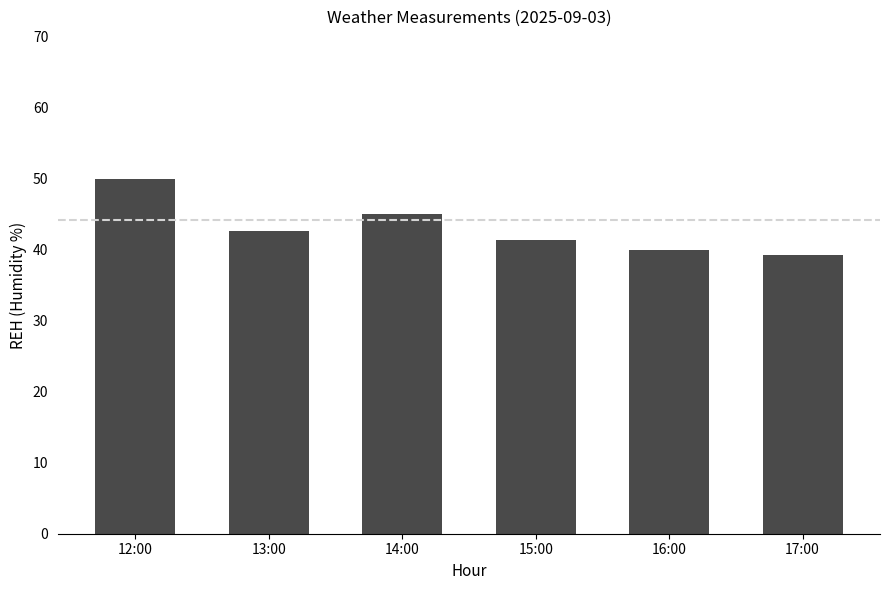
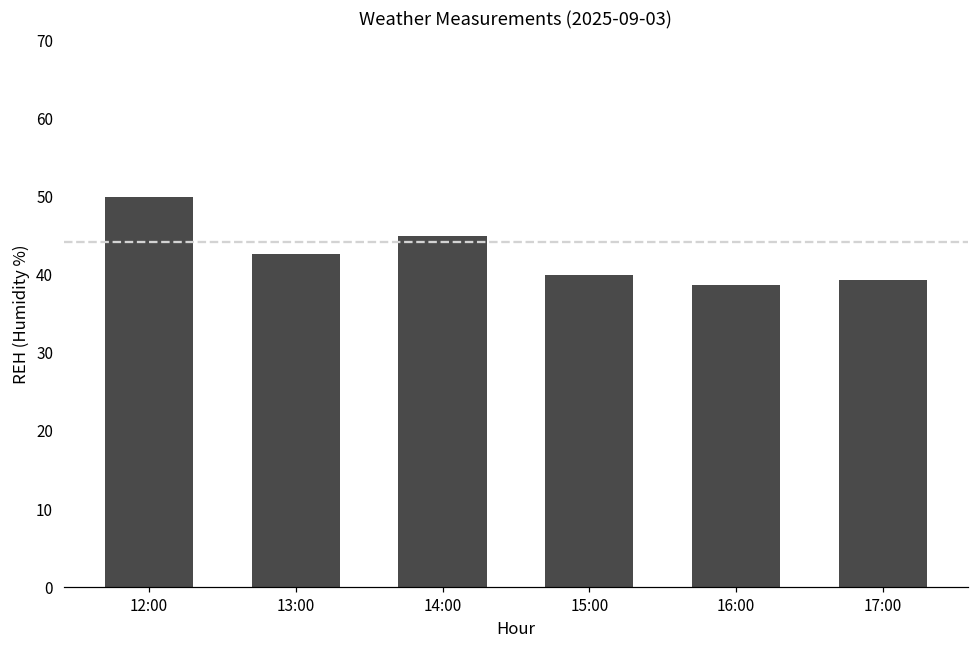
  {
    "12:00": 50,
    "13:00": 43,
    "14:00": 45,
-   "15:00": 41,
-   "16:00": 40,
+   "15:00": 40,
+   "16:00": 39,
    "17:00": 39
  }
